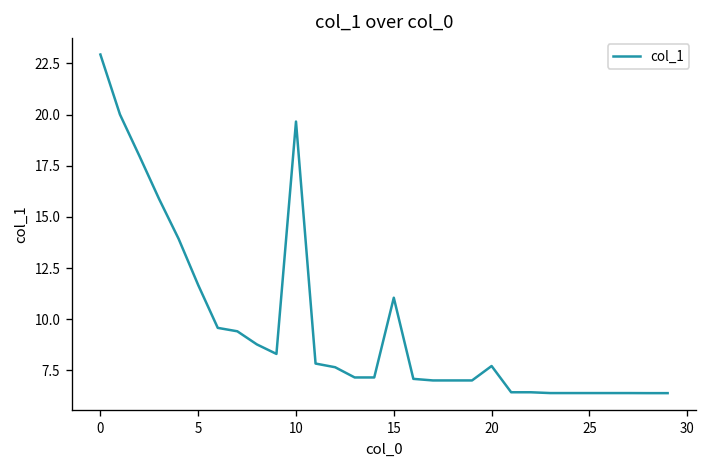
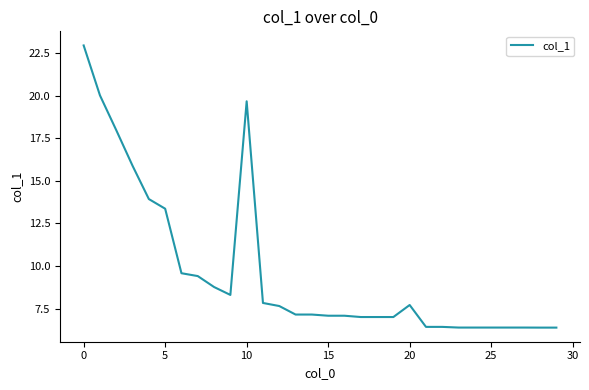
  {
    "0": 22.9,
-   "5": 11.7,
+   "5": 13.4,
    "10": 19.7,
-   "15": 11.1,
+   "15": 7.1,
    "20": 7.7,
    "25": 6.4
  }
